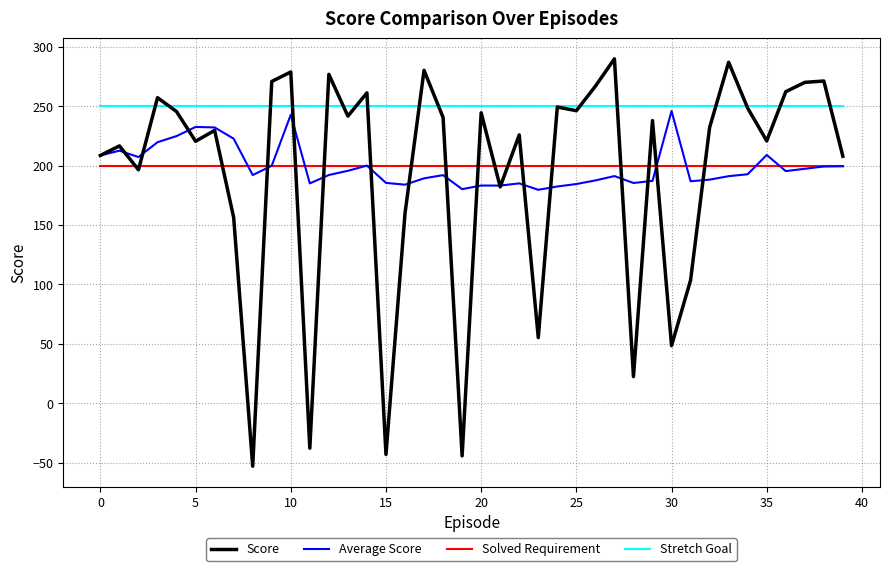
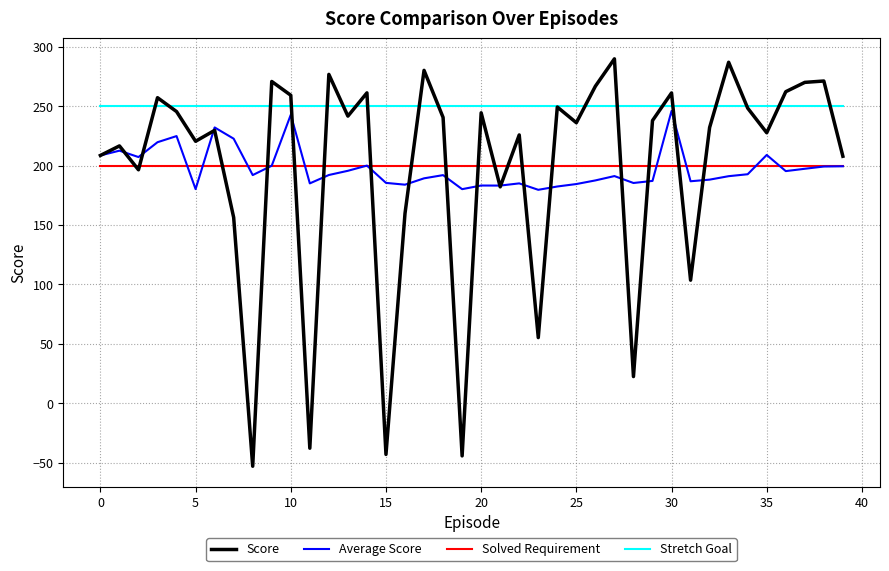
  {
    "Score": {
      "5": 220,
-     "10": 279,
+     "10": 259,
      "15": -43,
      "20": 244,
-     "25": 246,
-     "30": 48,
-     "35": 221
+     "25": 236,
+     "30": 261,
+     "35": 228
    },
    "Average Score": {
-     "5": 233,
+     "5": 180,
      "10": 243,
      "15": 185,
      "20": 183,
      "25": 184,
      "30": 246,
      "35": 209
    },
    "Solved Requirement": {
      "0": 200,
      "5": 200,
      "10": 200,
      "15": 200,
      "20": 200,
      "25": 200,
      "30": 200,
      "35": 200
    },
    "Stretch Goal": {
      "0": 250,
      "5": 250,
      "10": 250,
      "15": 250,
      "20": 250,
      "25": 250,
      "30": 250,
      "35": 250
    }
  }
